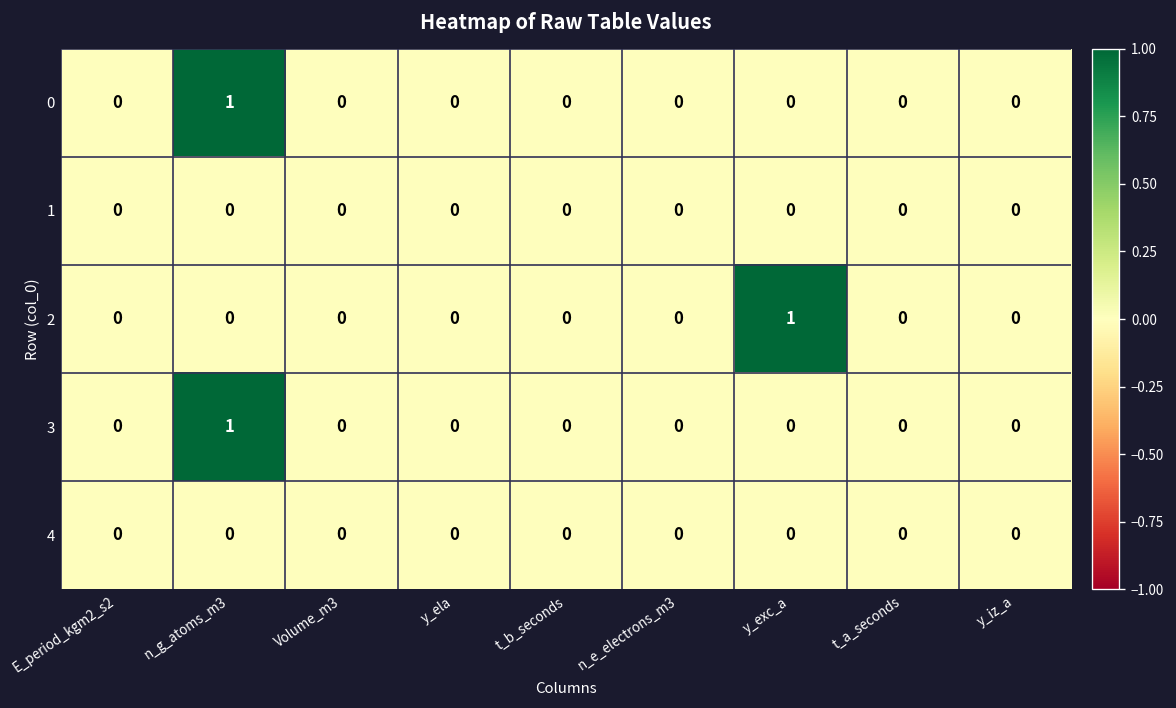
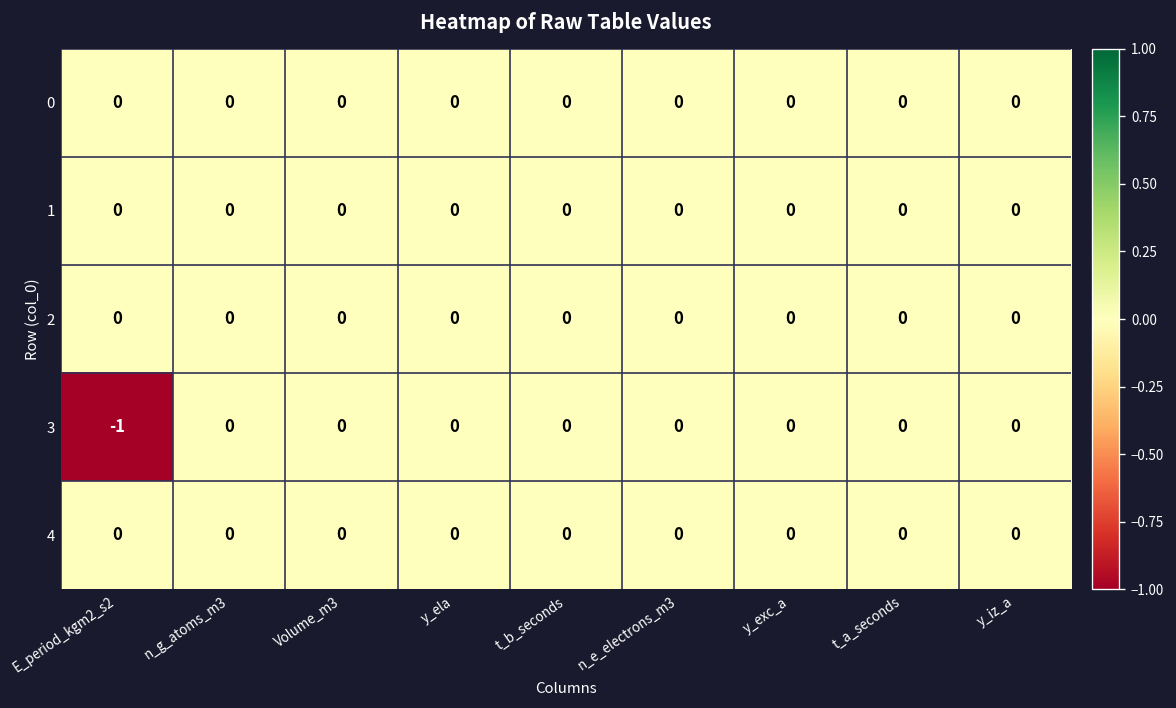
  {
    "0": {
      "E_period_kgm2_s2": 0,
-     "n_g_atoms_m3": 1,
+     "n_g_atoms_m3": 0,
      "Volume_m3": 0,
      "y_ela": 0,
      "t_b_seconds": 0,
      "n_e_electrons_m3": 0,
      "y_exc_a": 0,
      "t_a_seconds": 0,
      "y_iz_a": 0
    },
    "1": {
      "E_period_kgm2_s2": 0,
      "n_g_atoms_m3": 0,
      "Volume_m3": 0,
      "y_ela": 0,
      "t_b_seconds": 0,
      "n_e_electrons_m3": 0,
      "y_exc_a": 0,
      "t_a_seconds": 0,
      "y_iz_a": 0
    },
    "2": {
      "E_period_kgm2_s2": 0,
      "n_g_atoms_m3": 0,
      "Volume_m3": 0,
      "y_ela": 0,
      "t_b_seconds": 0,
      "n_e_electrons_m3": 0,
-     "y_exc_a": 1,
+     "y_exc_a": 0,
      "t_a_seconds": 0,
      "y_iz_a": 0
    },
    "3": {
-     "E_period_kgm2_s2": 0,
-     "n_g_atoms_m3": 1,
+     "E_period_kgm2_s2": -1,
+     "n_g_atoms_m3": 0,
      "Volume_m3": 0,
      "y_ela": 0,
      "t_b_seconds": 0,
      "n_e_electrons_m3": 0,
      "y_exc_a": 0,
      "t_a_seconds": 0,
      "y_iz_a": 0
    },
    "4": {
      "E_period_kgm2_s2": 0,
      "n_g_atoms_m3": 0,
      "Volume_m3": 0,
      "y_ela": 0,
      "t_b_seconds": 0,
      "n_e_electrons_m3": 0,
      "y_exc_a": 0,
      "t_a_seconds": 0,
      "y_iz_a": 0
    }
  }
